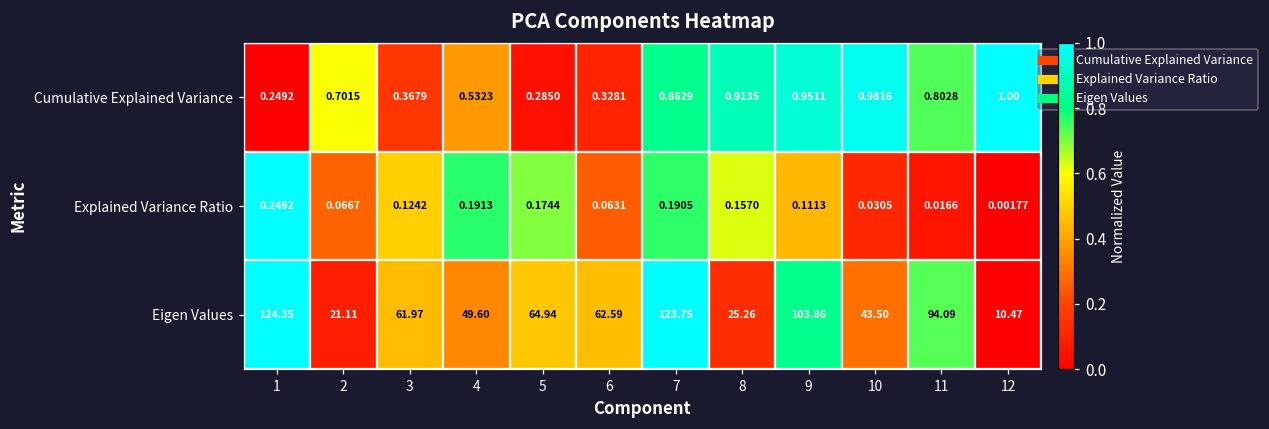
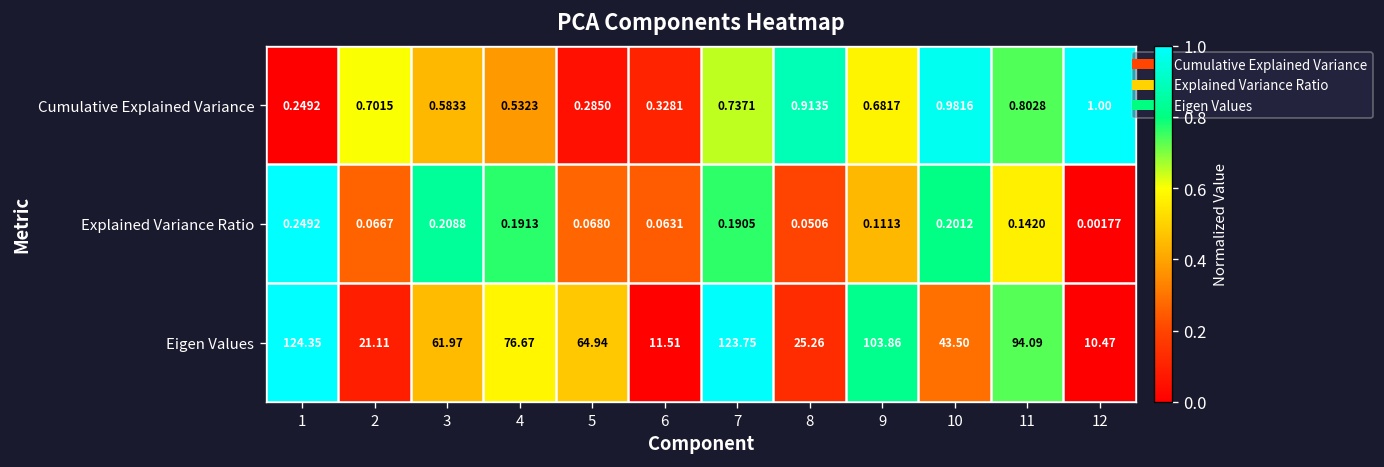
  {
    "Cumulative Explained Variance": {
      "1": 0.2492,
      "2": 0.7015,
-     "3": 0.3679,
+     "3": 0.5833,
      "4": 0.5323,
      "5": 0.2850,
      "6": 0.3281,
-     "7": 0.8629,
+     "7": 0.7371,
      "8": 0.9135,
-     "9": 0.9511,
+     "9": 0.6817,
      "10": 0.9816,
      "11": 0.8028,
      "12": 1.00
    },
    "Explained Variance Ratio": {
      "1": 0.2492,
      "2": 0.0667,
-     "3": 0.1242,
+     "3": 0.2088,
      "4": 0.1913,
-     "5": 0.1744,
+     "5": 0.0680,
      "6": 0.0631,
      "7": 0.1905,
-     "8": 0.1570,
+     "8": 0.0506,
      "9": 0.1113,
-     "10": 0.0305,
-     "11": 0.0166,
+     "10": 0.2012,
+     "11": 0.1420,
      "12": 0.00177
    },
    "Eigen Values": {
      "1": 124.35,
      "2": 21.11,
      "3": 61.97,
-     "4": 49.60,
+     "4": 76.67,
      "5": 64.94,
-     "6": 62.59,
+     "6": 11.51,
      "7": 123.75,
      "8": 25.26,
      "9": 103.86,
      "10": 43.50,
      "11": 94.09,
      "12": 10.47
    }
  }
